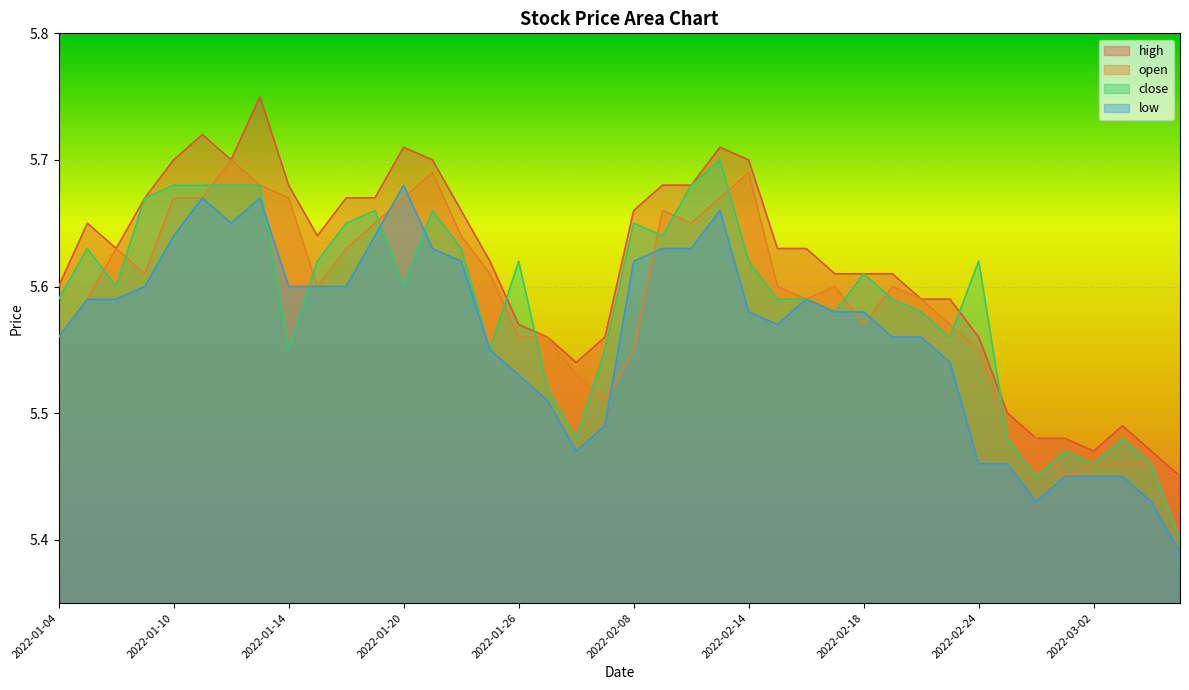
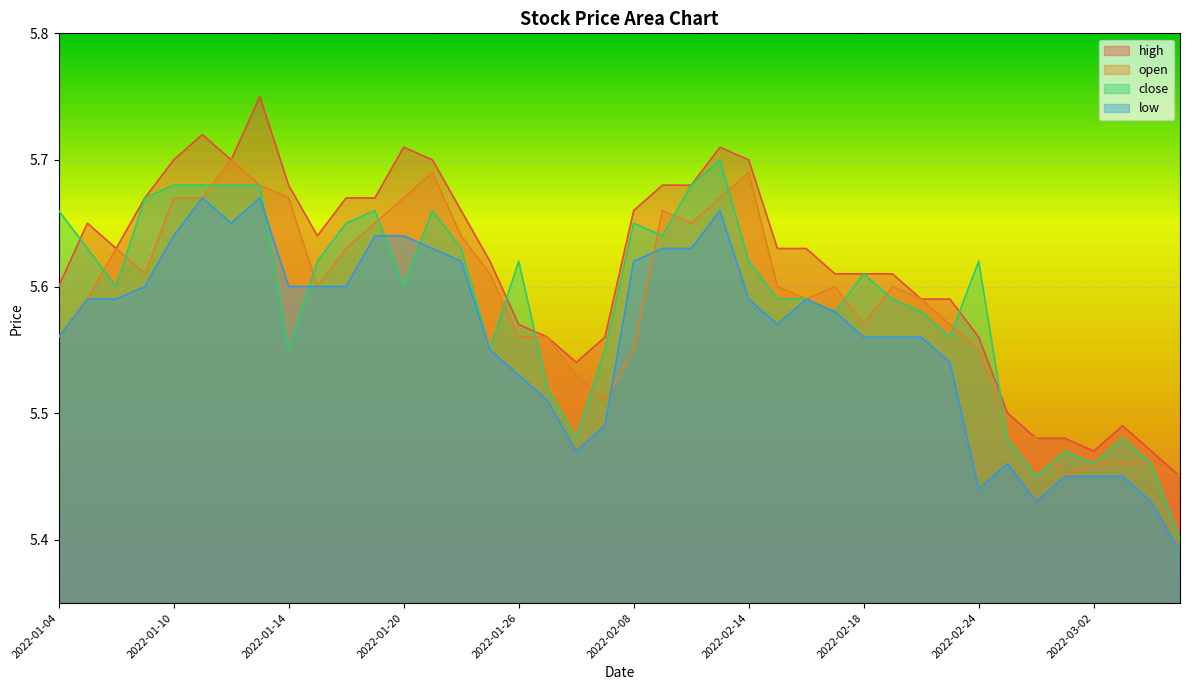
  {
    "close": {
-     "2022-01-04": 5.59,
+     "2022-01-04": 5.66,
      "2022-01-10": 5.68,
      "2022-01-14": 5.55,
      "2022-01-20": 5.60,
      "2022-01-26": 5.62,
      "2022-02-08": 5.65,
      "2022-02-14": 5.62,
      "2022-02-24": 5.62
    },
    "low": {
      "2022-01-10": 5.64,
      "2022-01-14": 5.60,
-     "2022-01-20": 5.68,
+     "2022-01-20": 5.64,
      "2022-01-26": 5.53,
      "2022-02-08": 5.62,
-     "2022-02-14": 5.58,
-     "2022-02-18": 5.58,
-     "2022-02-24": 5.46,
+     "2022-02-14": 5.59,
+     "2022-02-18": 5.56,
+     "2022-02-24": 5.44,
      "2022-03-02": 5.45
    }
  }
